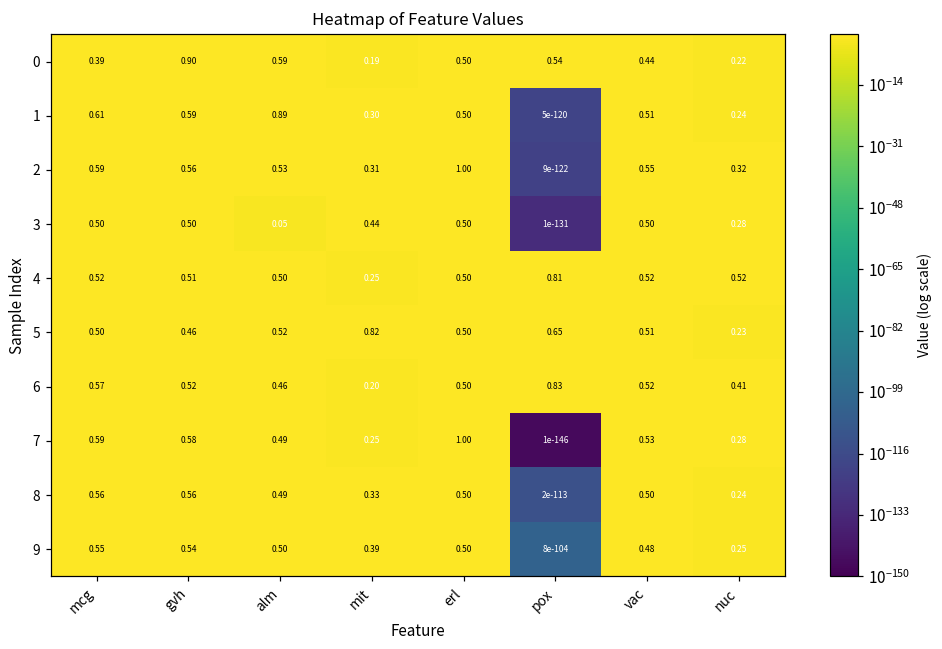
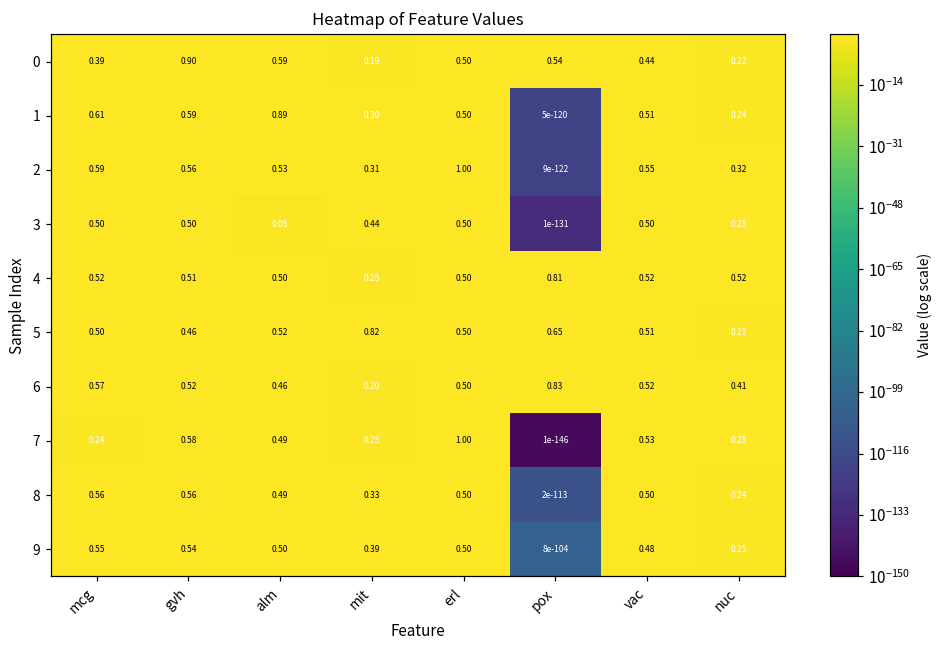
  {
    "0": {
      "mcg": "0.39",
      "gvh": "0.90",
      "alm": "0.59",
      "mit": "0.19",
      "erl": "0.50",
      "pox": "0.54",
      "vac": "0.44",
      "nuc": "0.22"
    },
    "1": {
      "mcg": "0.61",
      "gvh": "0.59",
      "alm": "0.89",
      "mit": "0.30",
      "erl": "0.50",
      "pox": "5e-120",
      "vac": "0.51",
      "nuc": "0.24"
    },
    "2": {
      "mcg": "0.59",
      "gvh": "0.56",
      "alm": "0.53",
      "mit": "0.31",
      "erl": "1.00",
      "pox": "9e-122",
      "vac": "0.55",
      "nuc": "0.32"
    },
    "3": {
      "mcg": "0.50",
      "gvh": "0.50",
      "alm": "0.05",
      "mit": "0.44",
      "erl": "0.50",
      "pox": "1e-131",
      "vac": "0.50",
      "nuc": "0.28"
    },
    "4": {
      "mcg": "0.52",
      "gvh": "0.51",
      "alm": "0.50",
      "mit": "0.25",
      "erl": "0.50",
      "pox": "0.81",
      "vac": "0.52",
      "nuc": "0.52"
    },
    "5": {
      "mcg": "0.50",
      "gvh": "0.46",
      "alm": "0.52",
      "mit": "0.82",
      "erl": "0.50",
      "pox": "0.65",
      "vac": "0.51",
      "nuc": "0.23"
    },
    "6": {
      "mcg": "0.57",
      "gvh": "0.52",
      "alm": "0.46",
      "mit": "0.20",
      "erl": "0.50",
      "pox": "0.83",
      "vac": "0.52",
      "nuc": "0.41"
    },
    "7": {
-     "mcg": "0.59",
+     "mcg": "0.24",
      "gvh": "0.58",
      "alm": "0.49",
      "mit": "0.25",
      "erl": "1.00",
      "pox": "1e-146",
      "vac": "0.53",
      "nuc": "0.28"
    },
    "8": {
      "mcg": "0.56",
      "gvh": "0.56",
      "alm": "0.49",
      "mit": "0.33",
      "erl": "0.50",
      "pox": "2e-113",
      "vac": "0.50",
      "nuc": "0.24"
    },
    "9": {
      "mcg": "0.55",
      "gvh": "0.54",
      "alm": "0.50",
      "mit": "0.39",
      "erl": "0.50",
      "pox": "8e-104",
      "vac": "0.48",
      "nuc": "0.25"
    }
  }
